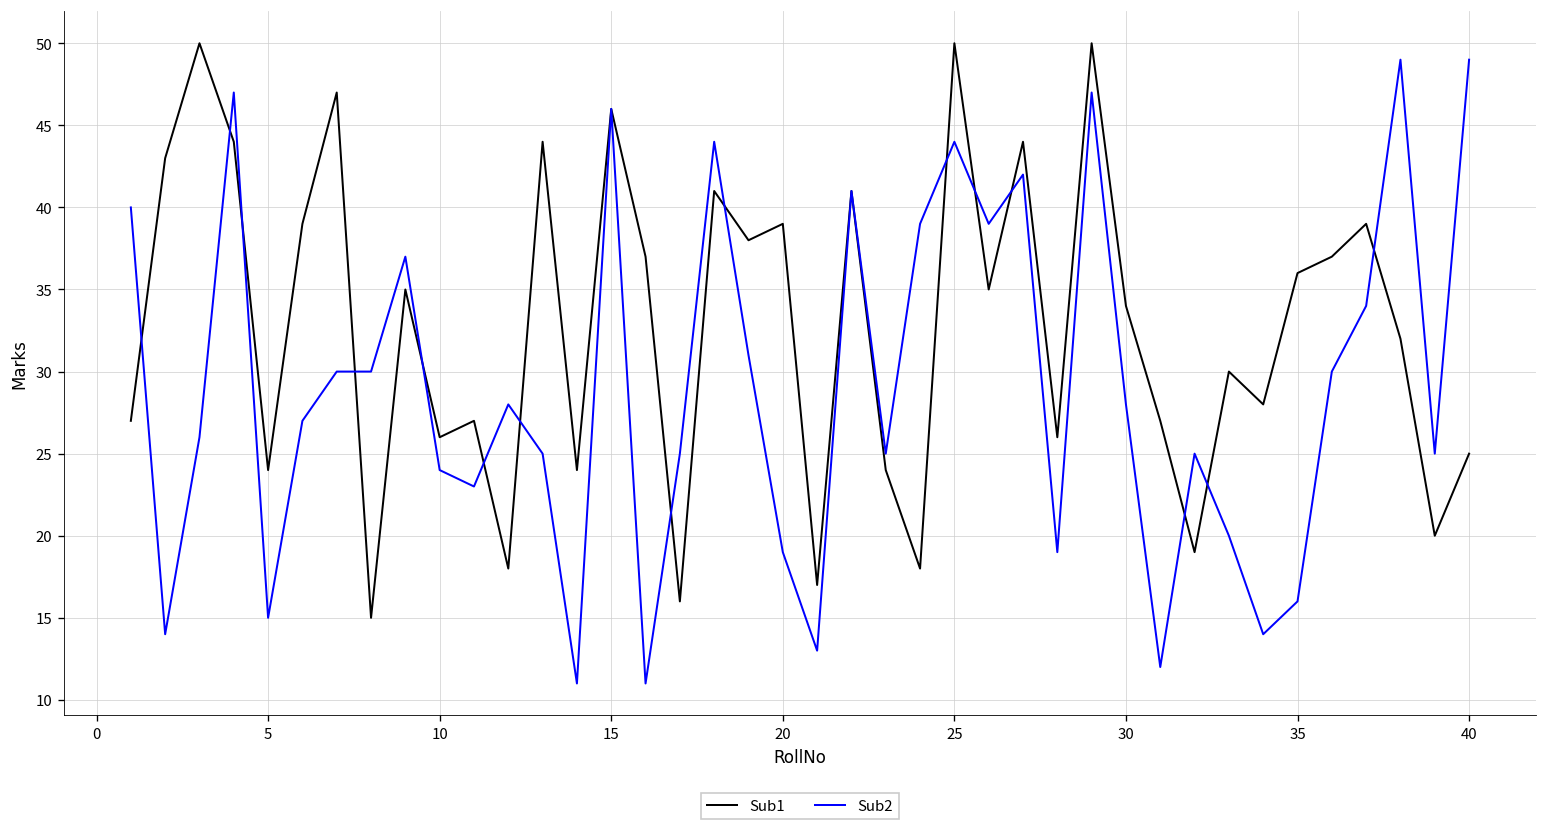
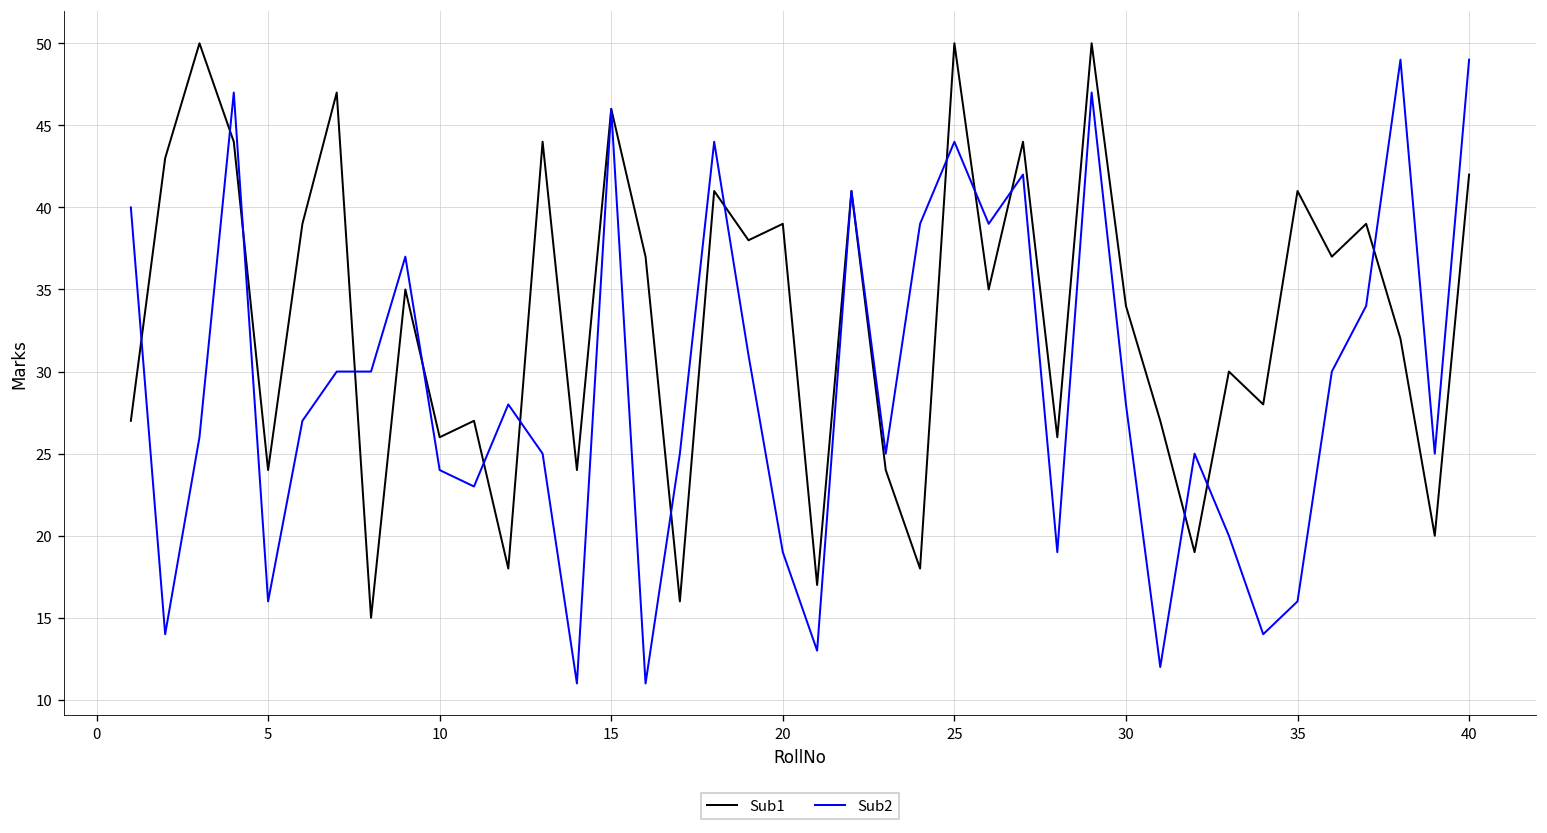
  {
    "Sub1": {
      "5": 24,
      "10": 26,
      "20": 39,
      "25": 50,
      "30": 34,
-     "35": 36,
-     "40": 25
+     "35": 41,
+     "40": 42
    },
    "Sub2": {
-     "5": 15,
+     "5": 16,
      "10": 24,
      "20": 19,
      "25": 44,
      "30": 28,
      "35": 16,
      "40": 49
    }
  }
